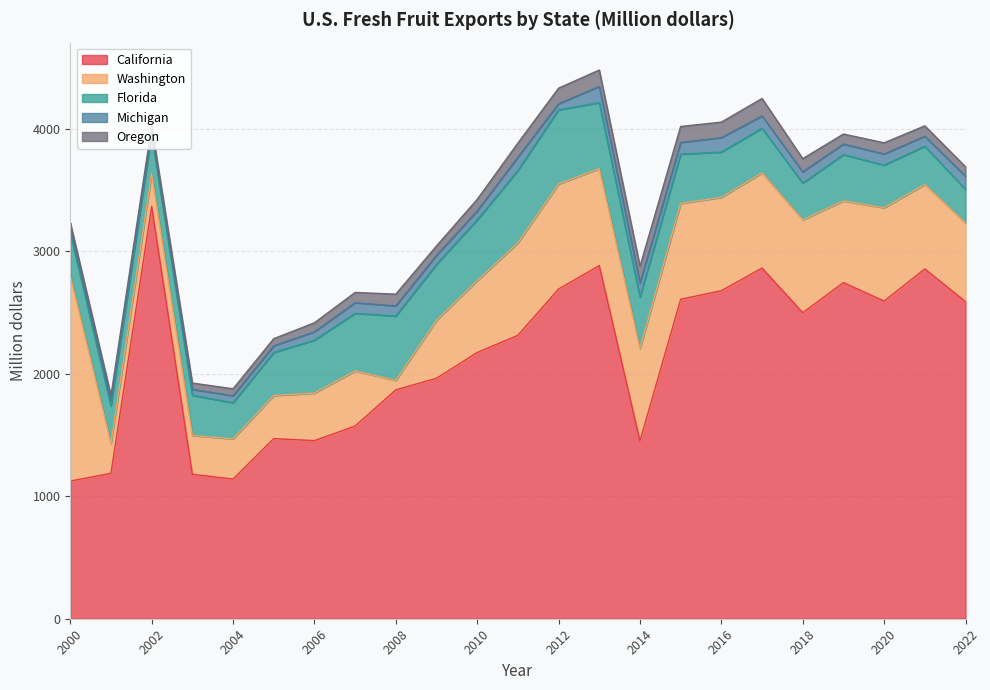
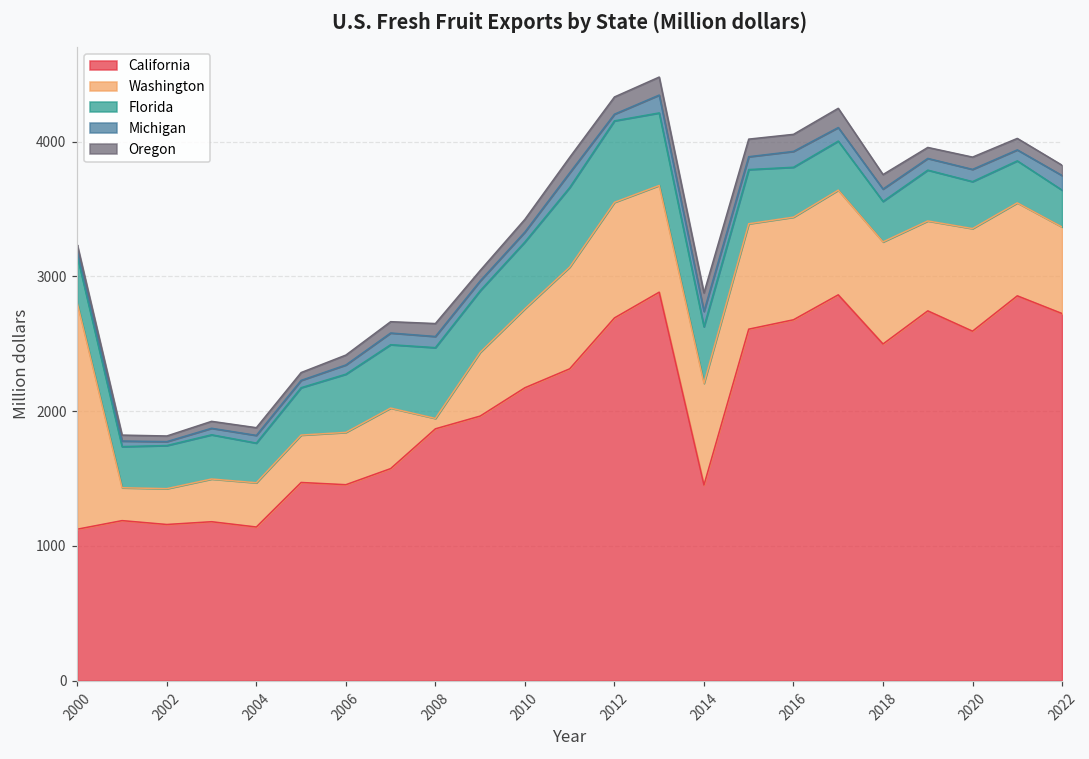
  {
    "California": {
      "2000": 1120,
-     "2002": 3370,
+     "2002": 1160,
      "2004": 1140,
      "2006": 1450,
      "2008": 1870,
      "2010": 2170,
      "2012": 2690,
      "2014": 1450,
      "2016": 2680,
      "2018": 2500,
      "2020": 2590,
-     "2022": 2590
+     "2022": 2720
    },
    "Washington": {
      "2000": 1680,
      "2002": 270,
      "2004": 330,
      "2006": 390,
      "2008": 80,
      "2010": 590,
      "2012": 860,
      "2014": 760,
      "2016": 760,
      "2018": 760,
      "2020": 760,
      "2022": 640
    }
  }
